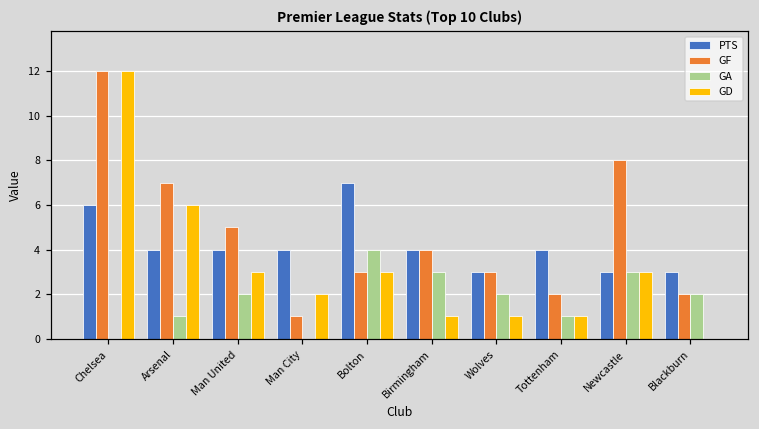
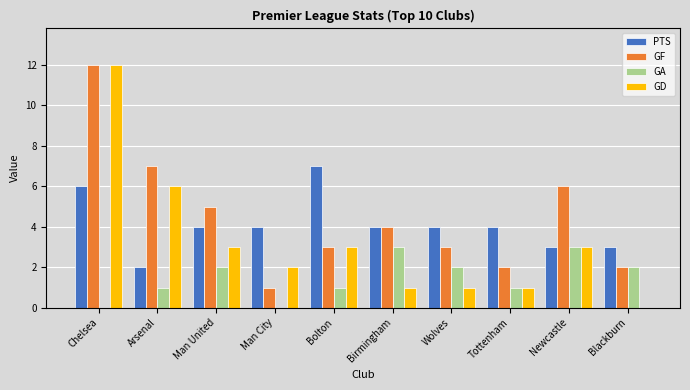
  {
    "PTS": {
      "Chelsea": 6,
-     "Arsenal": 4,
+     "Arsenal": 2,
      "Man United": 4,
      "Man City": 4,
      "Bolton": 7,
      "Birmingham": 4,
-     "Wolves": 3,
+     "Wolves": 4,
      "Tottenham": 4,
      "Newcastle": 3,
      "Blackburn": 3
    },
    "GF": {
      "Chelsea": 12,
      "Arsenal": 7,
      "Man United": 5,
      "Man City": 1,
      "Bolton": 3,
      "Birmingham": 4,
      "Wolves": 3,
      "Tottenham": 2,
-     "Newcastle": 8,
+     "Newcastle": 6,
      "Blackburn": 2
    },
    "GA": {
      "Chelsea": 0,
      "Arsenal": 1,
      "Man United": 2,
      "Man City": 0,
-     "Bolton": 4,
+     "Bolton": 1,
      "Birmingham": 3,
      "Wolves": 2,
      "Tottenham": 1,
      "Newcastle": 3,
      "Blackburn": 2
    },
    "GD": {
      "Chelsea": 12,
      "Arsenal": 6,
      "Man United": 3,
      "Man City": 2,
      "Bolton": 3,
      "Birmingham": 1,
      "Wolves": 1,
      "Tottenham": 1,
      "Newcastle": 3,
      "Blackburn": 0
    }
  }
